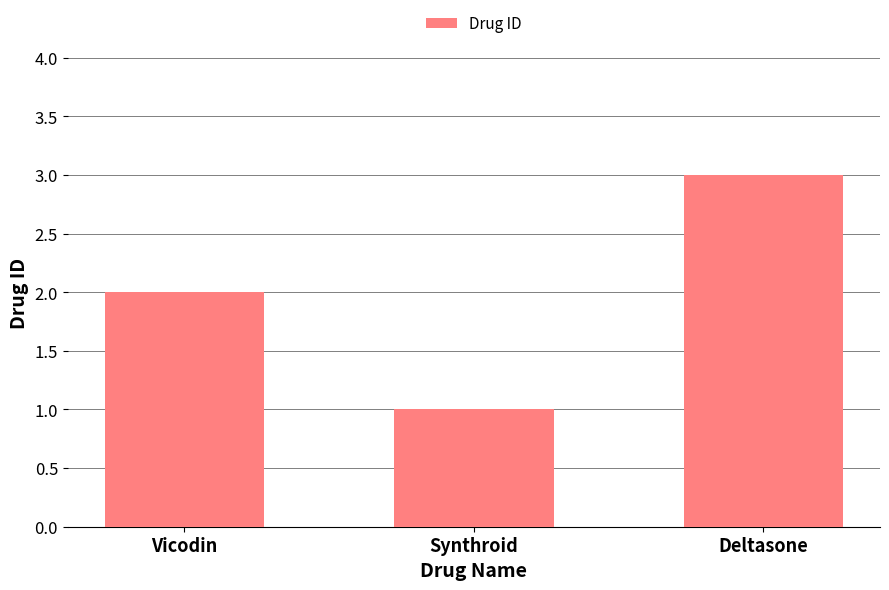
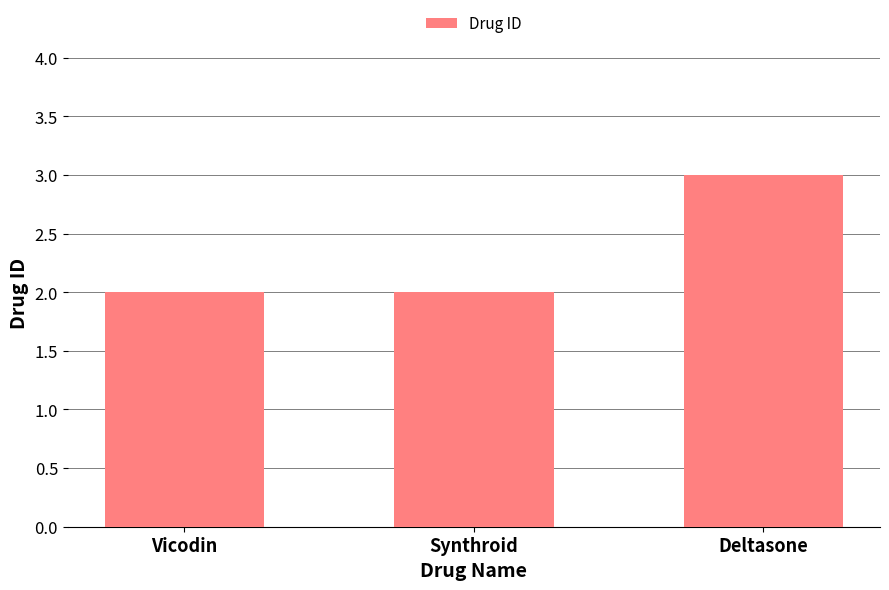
  {
    "Vicodin": 2,
-   "Synthroid": 1,
+   "Synthroid": 2,
    "Deltasone": 3
  }
